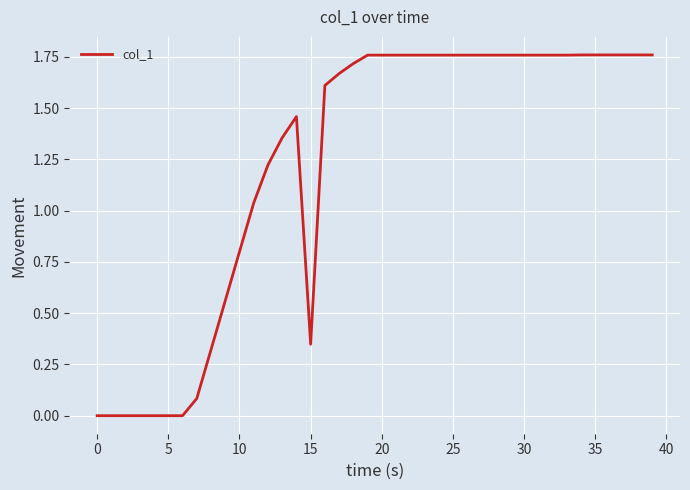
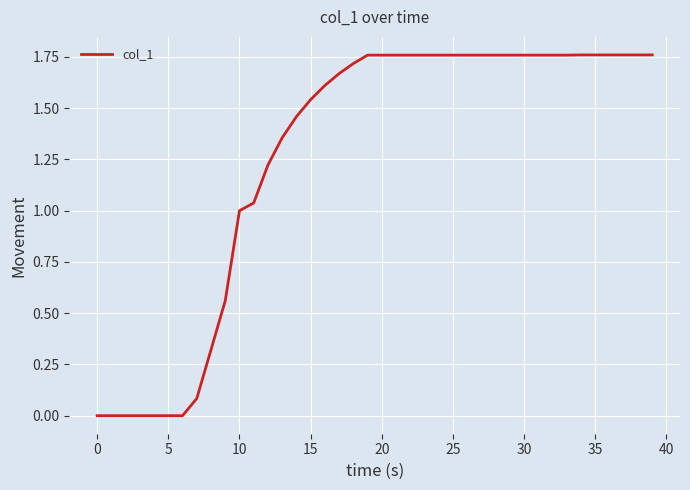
  {
    "0": 0.00,
    "5": 0.00,
-   "10": 0.8,
-   "15": 0.35,
+   "10": 1.0,
+   "15": 1.54,
    "20": 1.76,
    "25": 1.76,
    "30": 1.76,
    "35": 1.76
  }
